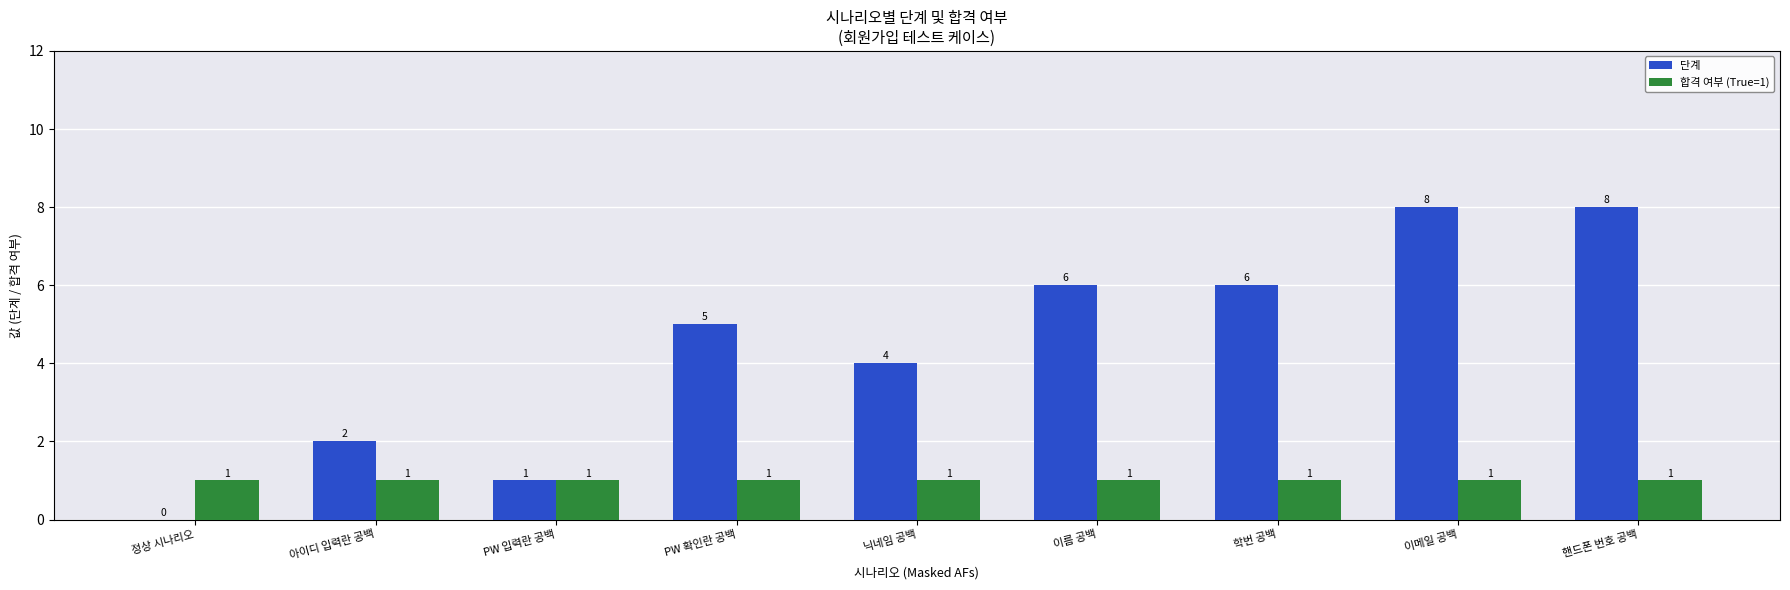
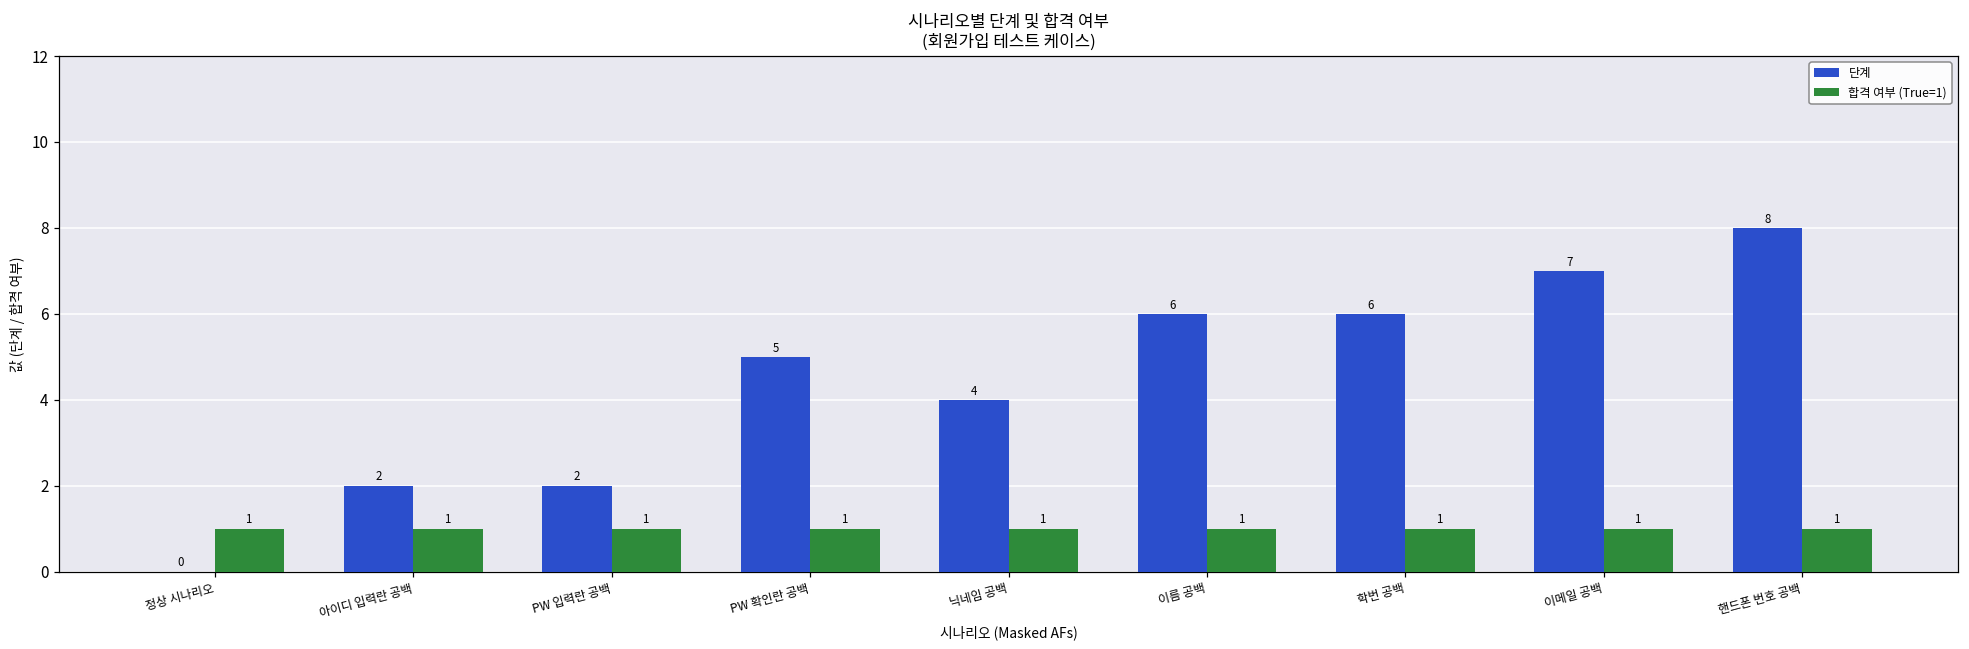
  {
    "단계": {
      "정상 시나리오": 0,
      "아이디 입력란 공백": 2,
-     "PW 입력란 공백": 1,
+     "PW 입력란 공백": 2,
      "PW 확인란 공백": 5,
      "닉네임 공백": 4,
      "이름 공백": 6,
      "학번 공백": 6,
-     "이메일 공백": 8,
+     "이메일 공백": 7,
      "핸드폰 번호 공백": 8
    },
    "합격 여부 (True=1)": {
      "정상 시나리오": 1,
      "아이디 입력란 공백": 1,
      "PW 입력란 공백": 1,
      "PW 확인란 공백": 1,
      "닉네임 공백": 1,
      "이름 공백": 1,
      "학번 공백": 1,
      "이메일 공백": 1,
      "핸드폰 번호 공백": 1
    }
  }
